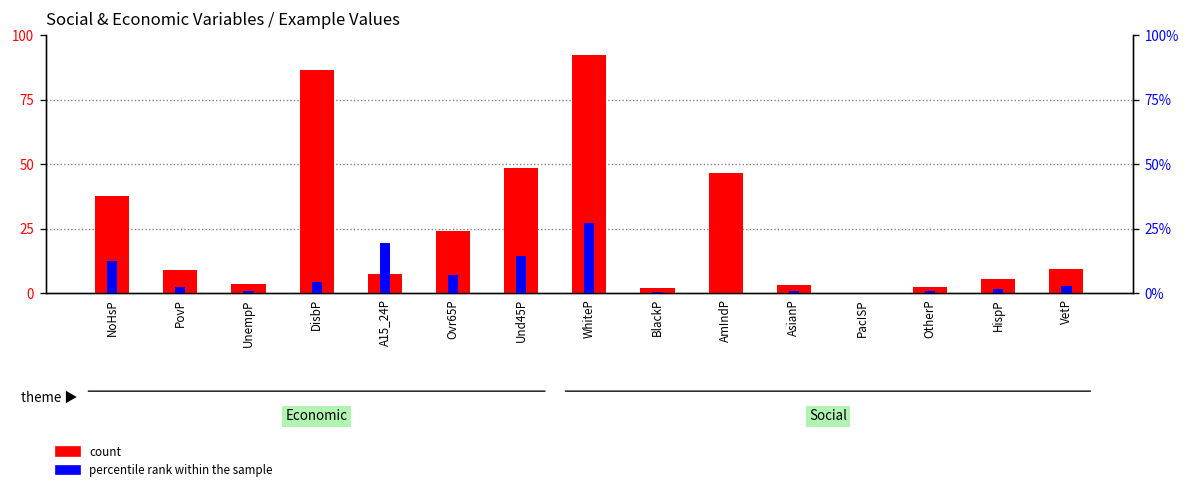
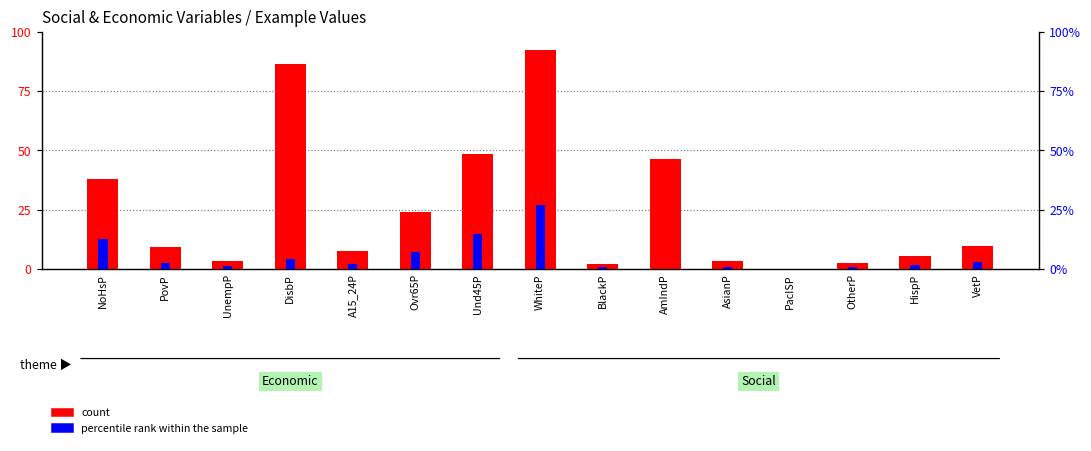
  {
    "count": {
      "NoHsP": "38",
      "PovP": "9",
      "UnempP": "3",
      "DisbP": "86",
      "A15_24P": "7",
      "Ovr65P": "24",
      "Und45P": "49",
      "WhiteP": "92",
      "BlackP": "2",
      "AmIndP": "46",
      "AsianP": "3",
      "PacISP": "0",
      "OtherP": "2",
      "HispP": "6",
      "VetP": "9"
    },
    "percentile rank within the sample": {
      "NoHsP": "13%",
      "PovP": "3%",
      "DisbP": "4%",
-     "A15_24P": "20%",
+     "A15_24P": "2%",
      "Ovr65P": "7%",
      "Und45P": "15%",
      "WhiteP": "27%",
      "PacISP": "0%",
      "HispP": "2%",
      "VetP": "3%"
    }
  }
